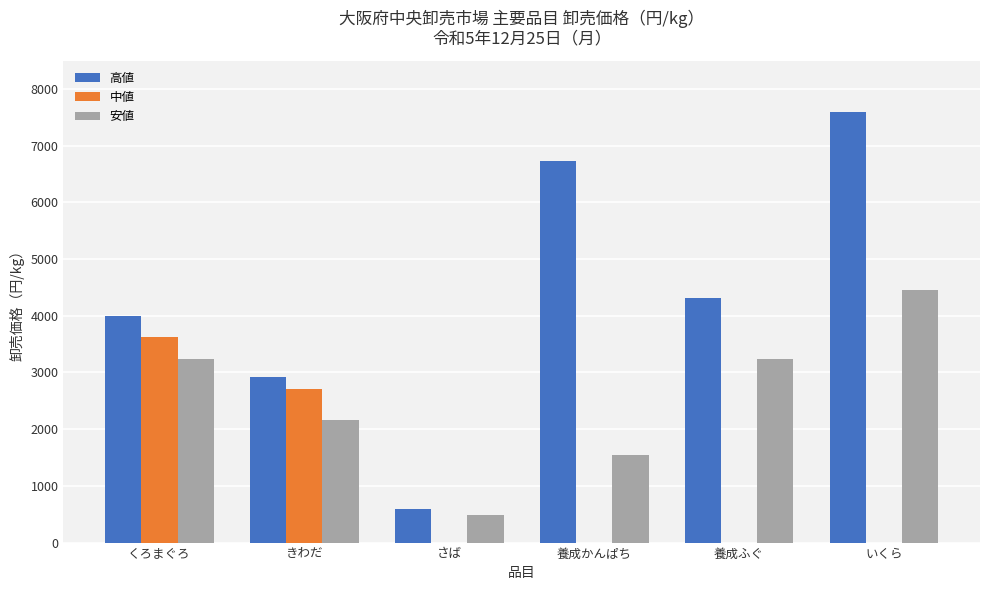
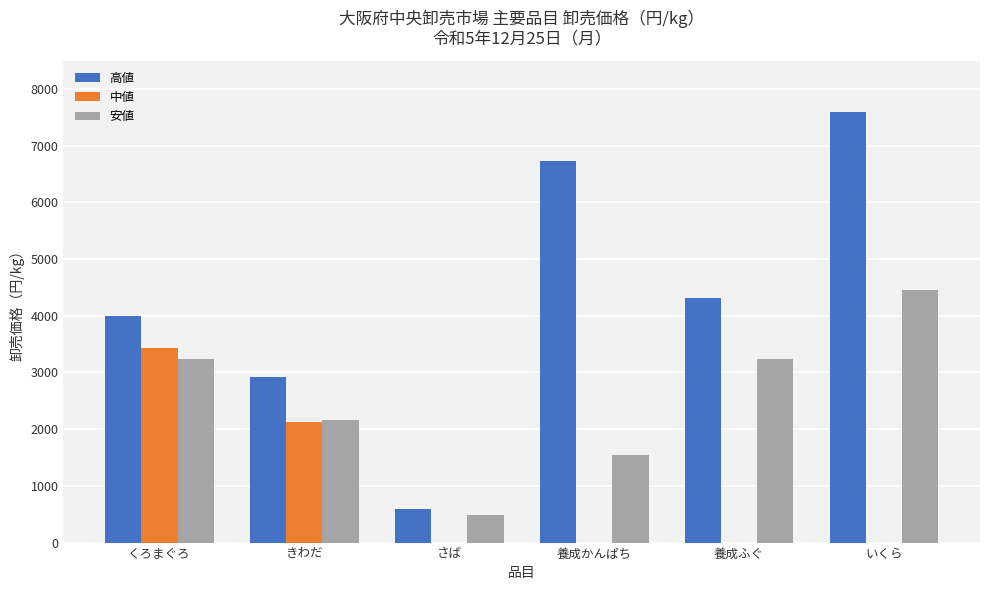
  {
    "高値": {
      "くろまぐろ": 4000,
      "きわだ": 2900,
      "さば": 600,
      "養成かんぱち": 6700,
      "養成ふぐ": 4300,
      "いくら": 7600
    },
    "中値": {
-     "くろまぐろ": 3600,
-     "きわだ": 2700,
+     "くろまぐろ": 3400,
+     "きわだ": 2100,
      "さば": 0,
      "養成かんぱち": 0,
      "養成ふぐ": 0,
      "いくら": 0
    },
    "安値": {
      "くろまぐろ": 3200,
      "きわだ": 2200,
      "さば": 500,
      "養成かんぱち": 1600,
      "養成ふぐ": 3200,
      "いくら": 4500
    }
  }
